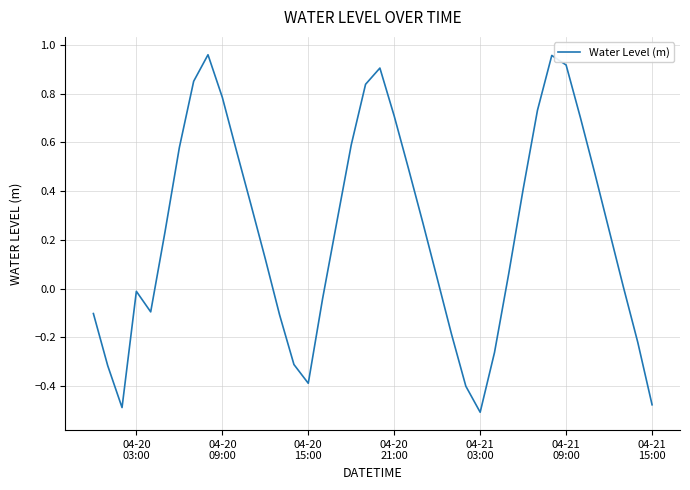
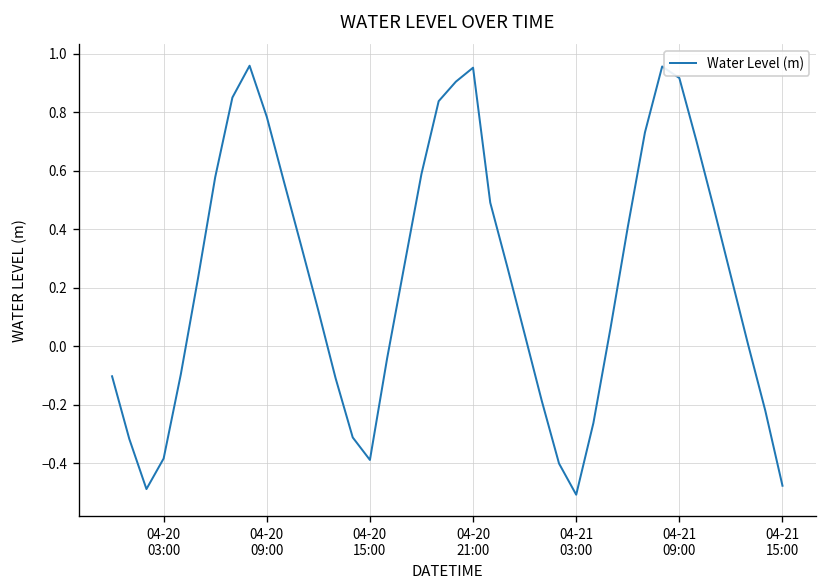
  {
-   "04-20 03:00": -0.01,
+   "04-20 03:00": -0.38,
    "04-20 09:00": 0.78,
    "04-20 15:00": -0.39,
-   "04-20 21:00": 0.71,
+   "04-20 21:00": 0.95,
    "04-21 03:00": -0.51,
    "04-21 09:00": 0.92,
    "04-21 15:00": -0.48
  }
